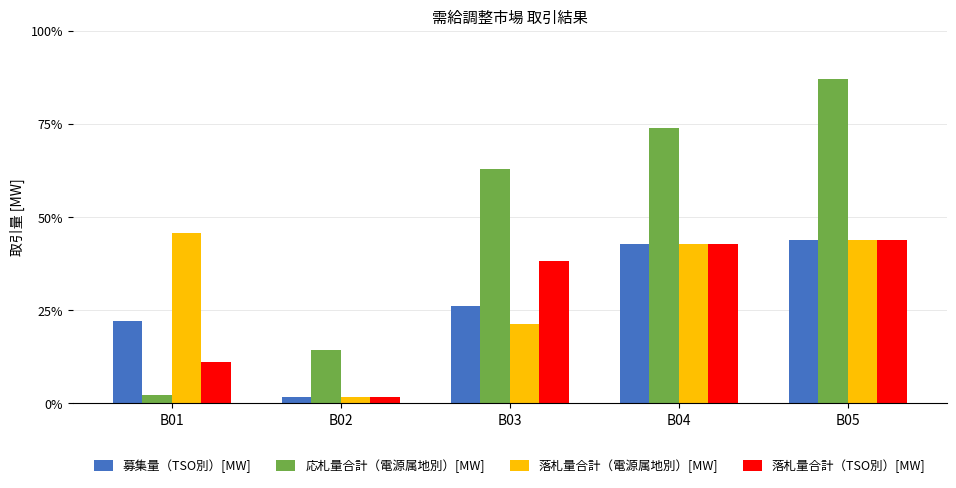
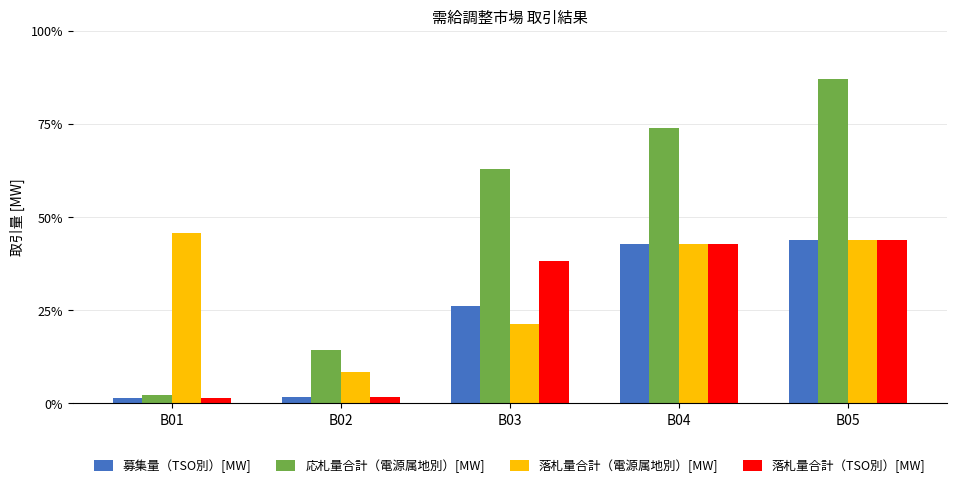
  {
    "募集量（TSO別）[MW]": {
-     "B01": "22%",
+     "B01": "1%",
      "B02": "2%",
      "B03": "26%",
      "B04": "43%",
      "B05": "44%"
    },
    "応札量合計（電源属地別）[MW]": {
      "B01": "2%",
      "B02": "14%",
      "B03": "63%",
      "B04": "74%",
      "B05": "87%"
    },
    "落札量合計（電源属地別）[MW]": {
      "B01": "46%",
-     "B02": "2%",
+     "B02": "8%",
      "B03": "21%",
      "B04": "43%",
      "B05": "44%"
    },
    "落札量合計（TSO別）[MW]": {
-     "B01": "11%",
+     "B01": "1%",
      "B02": "2%",
      "B03": "38%",
      "B04": "43%",
      "B05": "44%"
    }
  }
